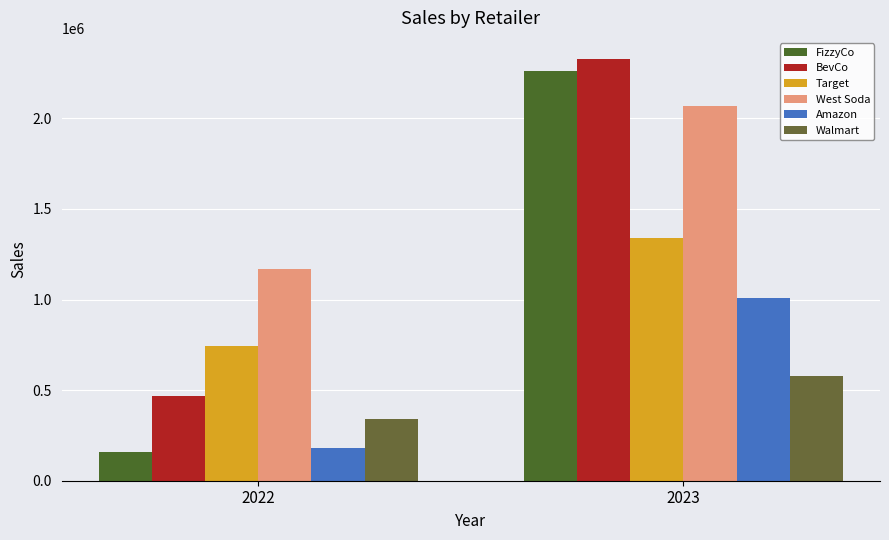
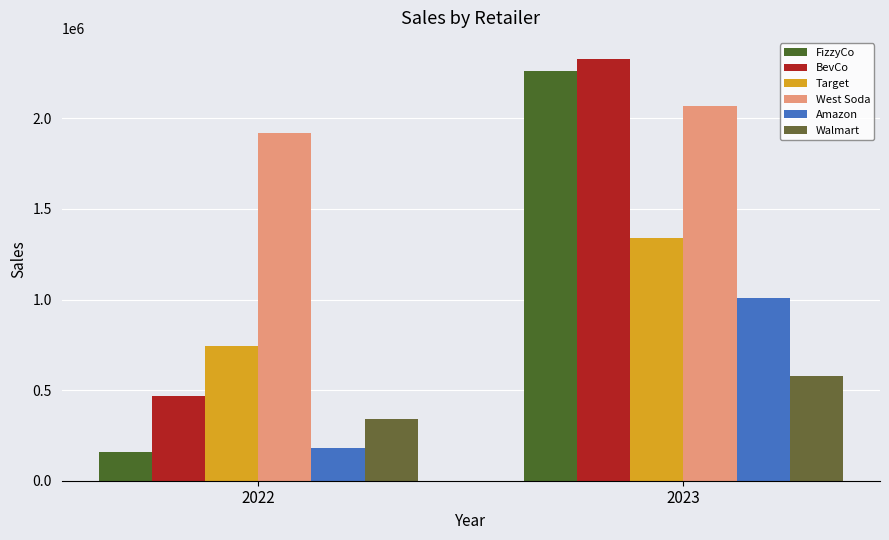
  {
    "BevCo": {
      "2022": 470000,
      "2023": 2330000
    },
    "Target": {
      "2022": 740000,
      "2023": 1340000
    },
    "West Soda": {
-     "2022": 1170000,
+     "2022": 1920000,
      "2023": 2070000
    },
    "Amazon": {
      "2022": 180000,
      "2023": 1010000
    }
  }
